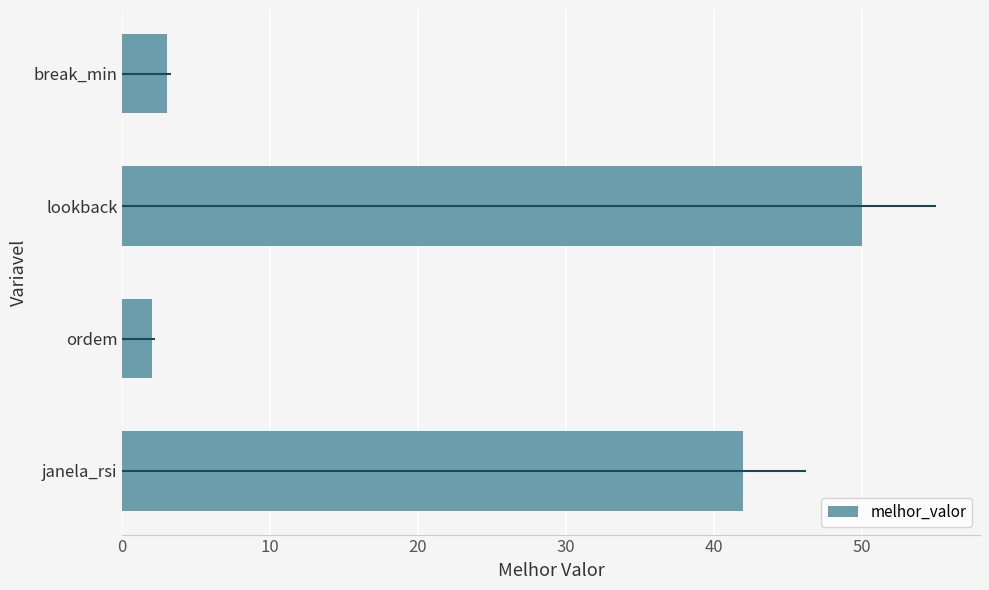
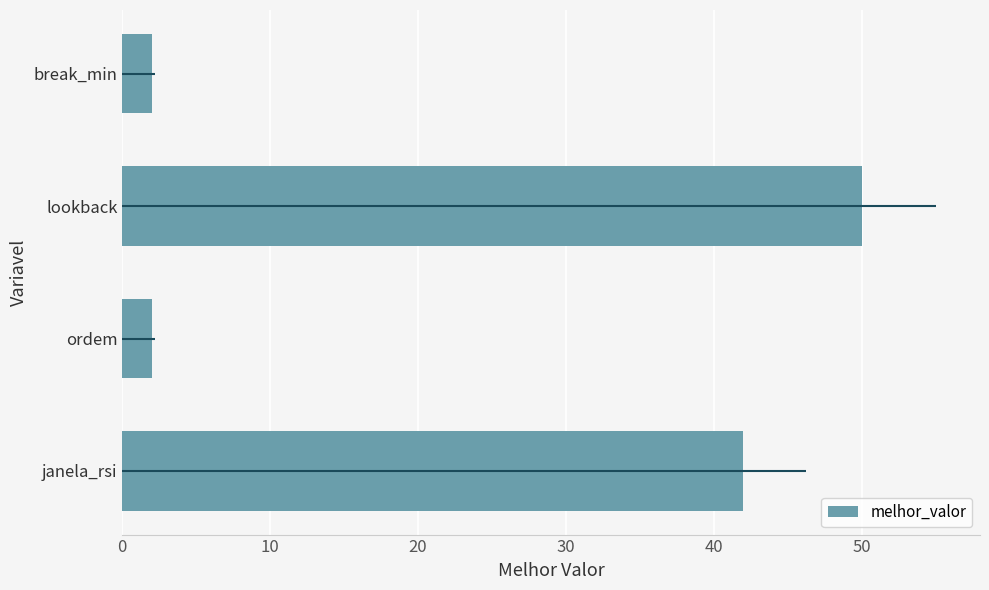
  {
-   "break_min": 3,
+   "break_min": 2,
    "lookback": 50,
    "ordem": 2,
    "janela_rsi": 42
  }
